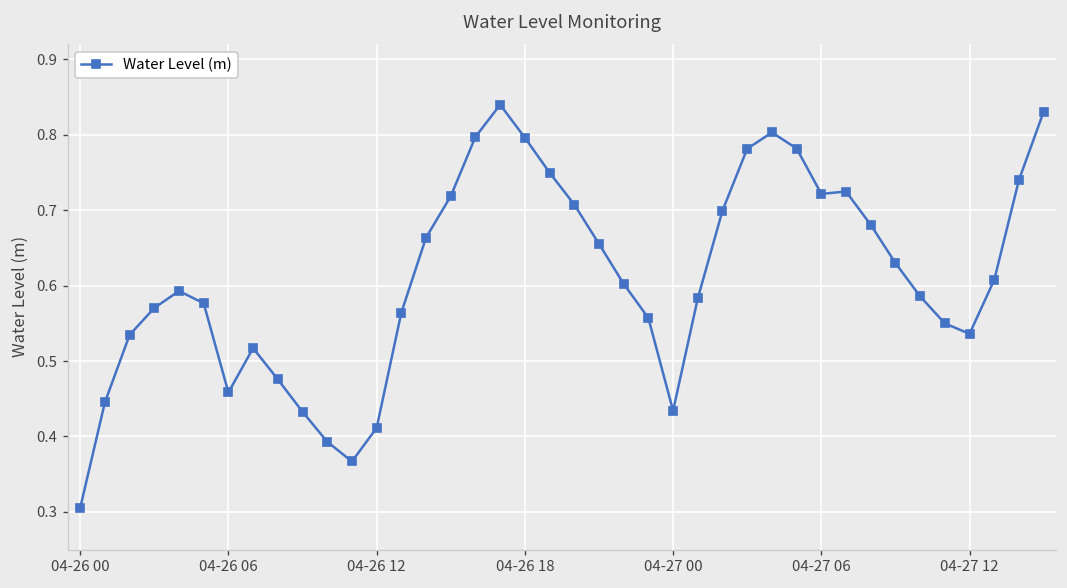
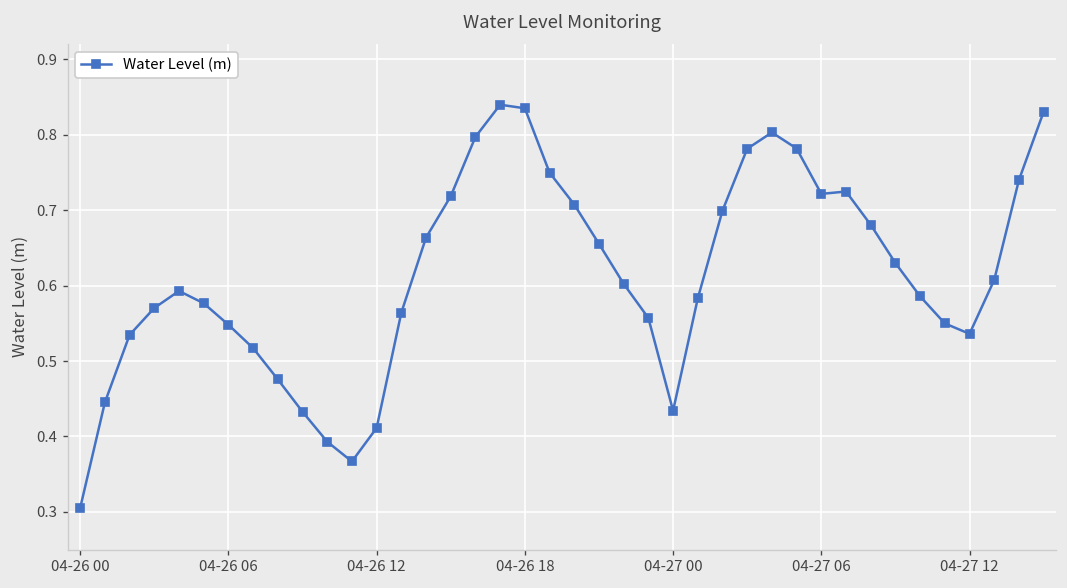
  {
    "04-26 00": 0.31,
-   "04-26 06": 0.46,
+   "04-26 06": 0.55,
    "04-26 12": 0.41,
-   "04-26 18": 0.80,
+   "04-26 18": 0.84,
    "04-27 00": 0.43,
    "04-27 06": 0.72,
    "04-27 12": 0.54
  }
